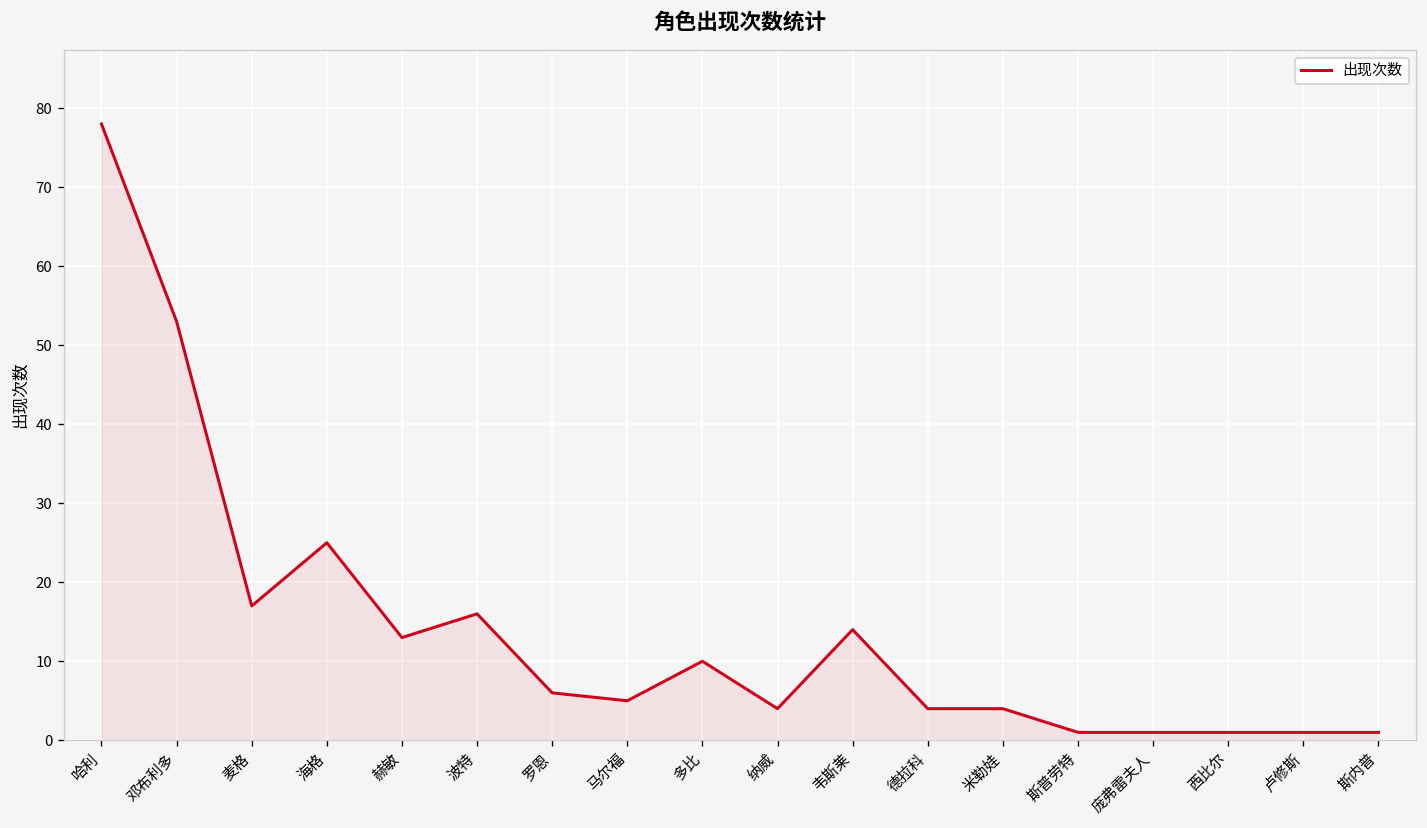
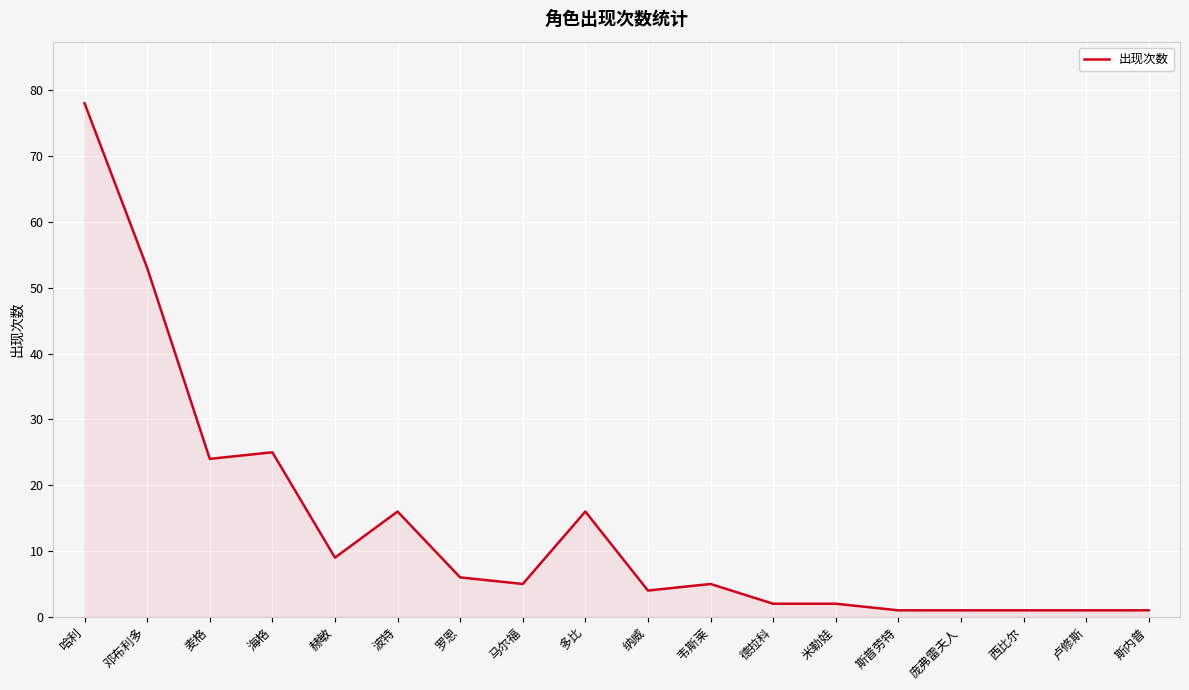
  {
    "哈利": 78,
    "邓布利多": 53,
-   "麦格": 17,
+   "麦格": 24,
    "海格": 25,
-   "赫敏": 13,
+   "赫敏": 9,
    "波特": 16,
    "罗恩": 6,
    "马尔福": 5,
-   "多比": 10,
+   "多比": 16,
    "纳威": 4,
-   "韦斯莱": 14,
-   "德拉科": 4,
-   "米勒娃": 4,
+   "韦斯莱": 5,
+   "德拉科": 2,
+   "米勒娃": 2,
    "斯普劳特": 1,
    "庞弗雷夫人": 1,
    "西比尔": 1,
    "卢修斯": 1,
    "斯内普": 1
  }
